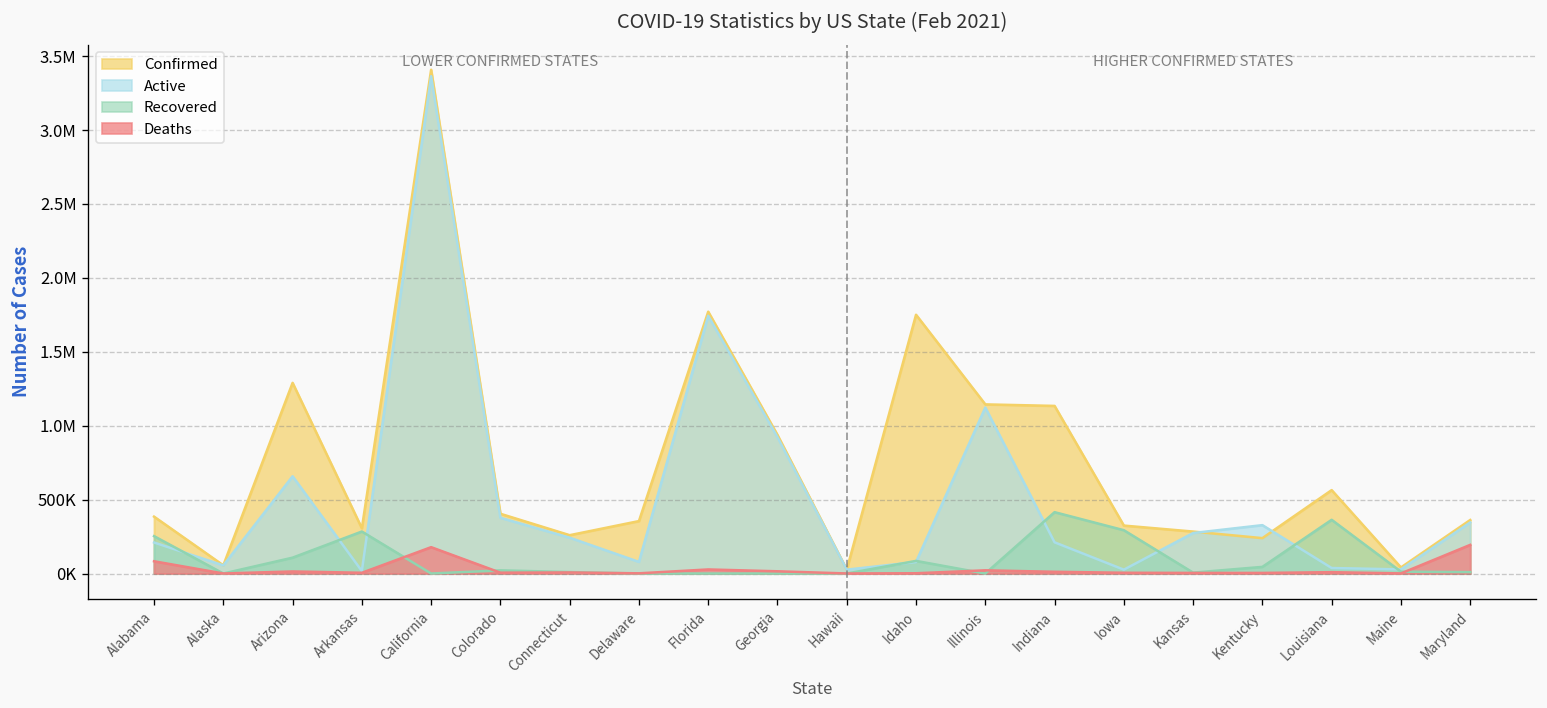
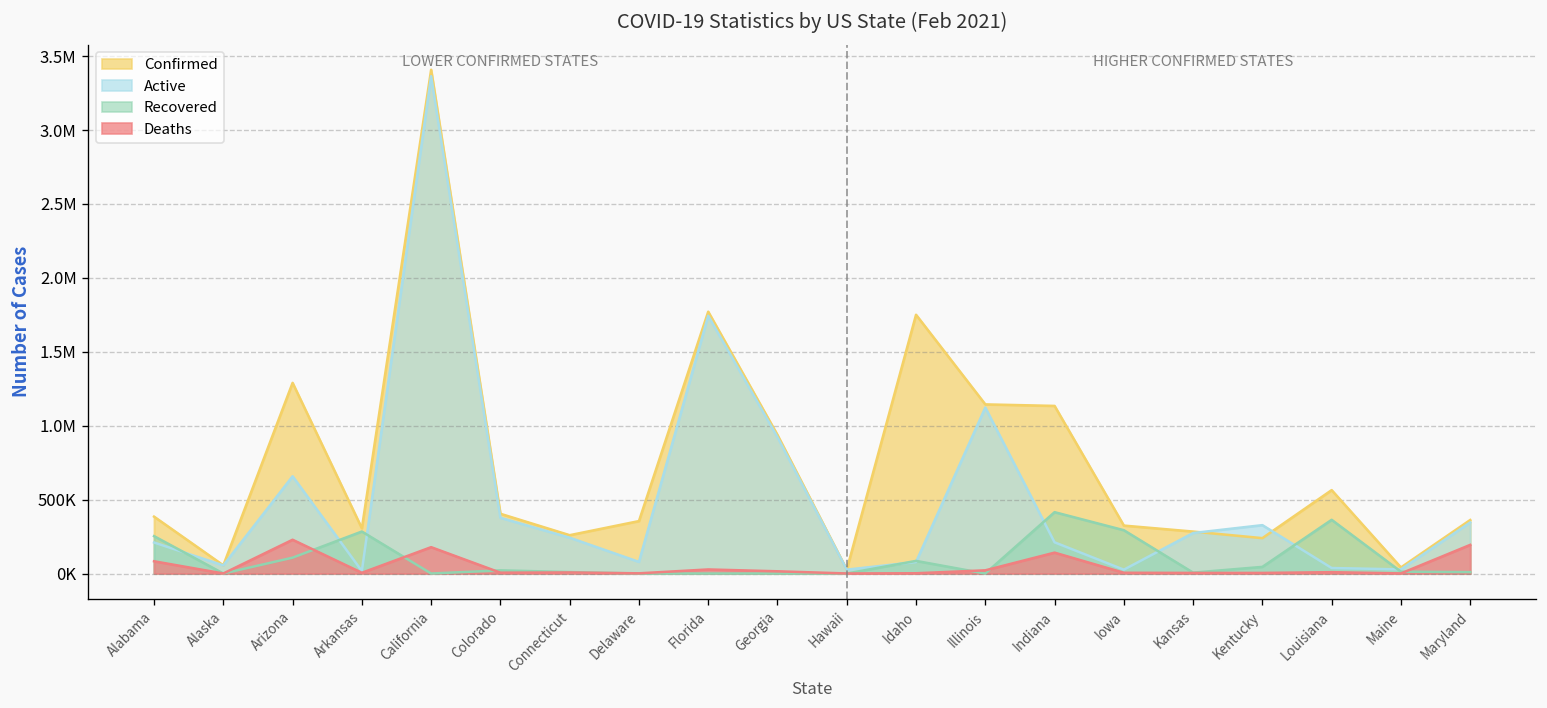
  {
    "Confirmed": {
      "Alabama": 380000,
      "Arizona": 1290000,
      "Arkansas": 310000,
      "California": 3410000,
      "Colorado": 400000,
      "Delaware": 350000,
      "Florida": 1770000,
      "Idaho": 1750000,
      "Illinois": 1140000,
      "Indiana": 1130000,
      "Iowa": 320000,
      "Kentucky": 240000,
      "Louisiana": 560000
    },
    "Deaths": {
      "Alabama": 80000,
-     "Arizona": 10000,
+     "Arizona": 230000,
      "California": 180000,
      "Florida": 30000,
      "Idaho": 0,
      "Illinois": 20000,
-     "Indiana": 10000,
+     "Indiana": 140000,
      "Iowa": 10000,
      "Kentucky": 0,
      "Louisiana": 10000,
      "Maryland": 190000
    }
  }
